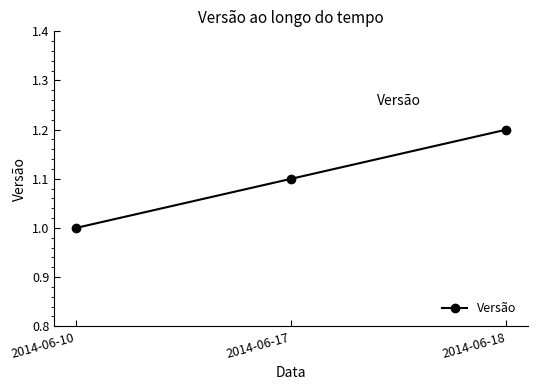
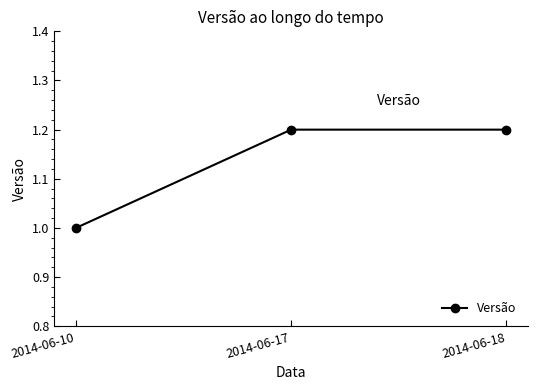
  {
    "2014-06-10": 1.0,
-   "2014-06-17": 1.1,
+   "2014-06-17": 1.2,
    "2014-06-18": 1.2
  }
